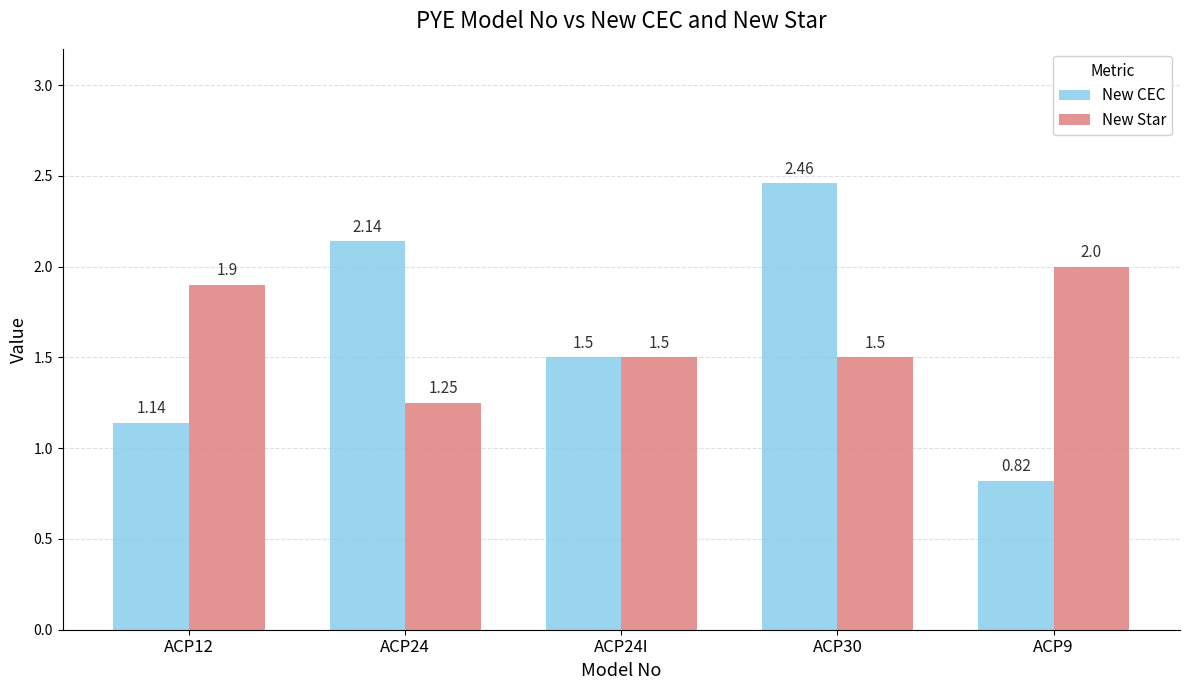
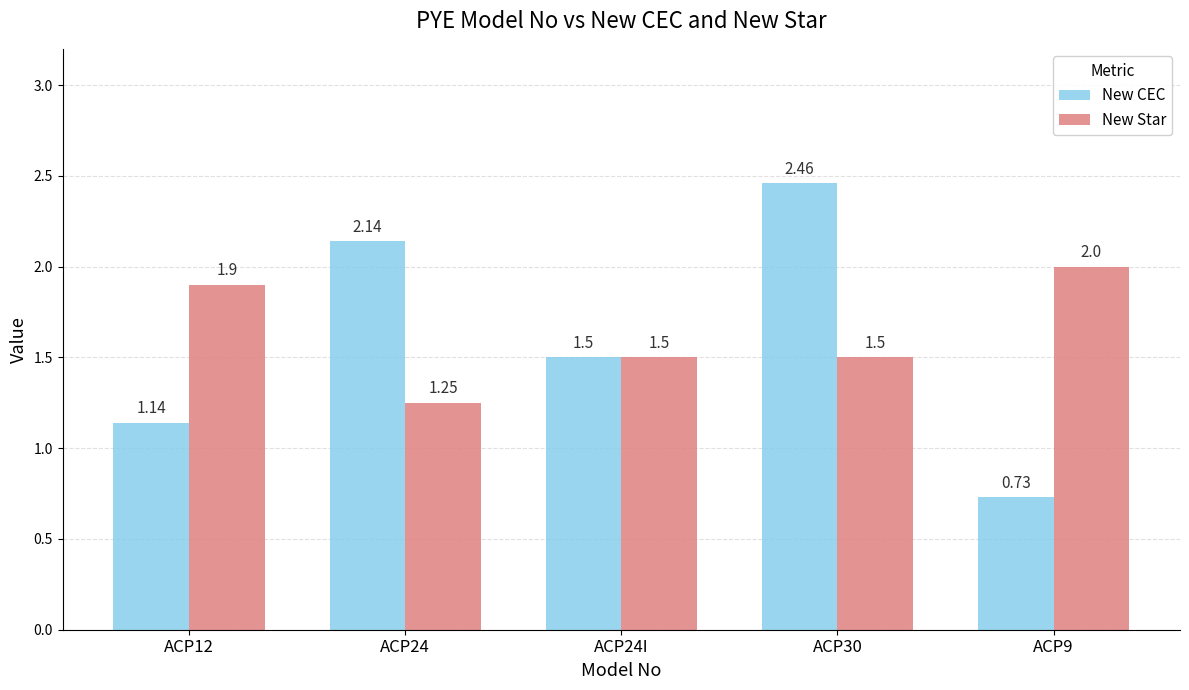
  {
    "New CEC": {
      "ACP12": 1.14,
      "ACP24": 2.14,
      "ACP24I": 1.5,
      "ACP30": 2.46,
-     "ACP9": 0.82
+     "ACP9": 0.73
    },
    "New Star": {
      "ACP12": 1.9,
      "ACP24": 1.25,
      "ACP24I": 1.5,
      "ACP30": 1.5,
      "ACP9": 2.0
    }
  }
